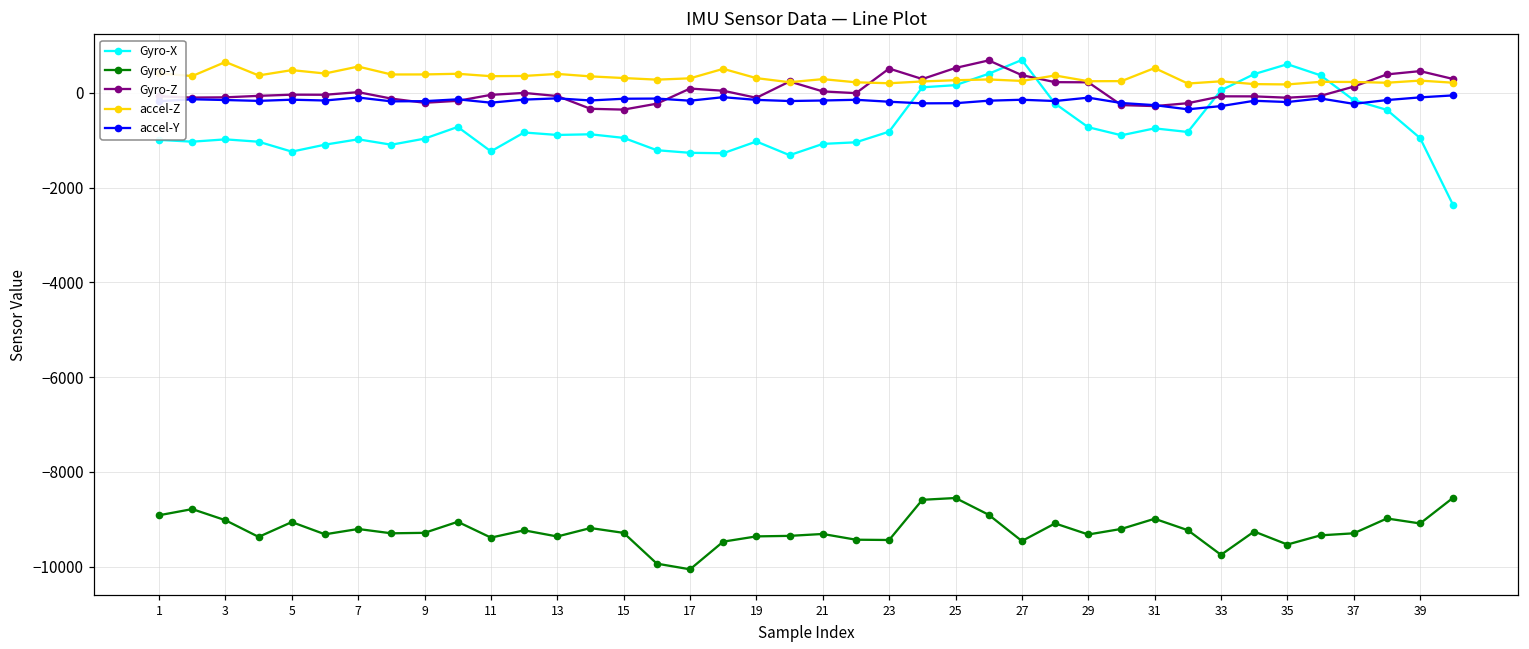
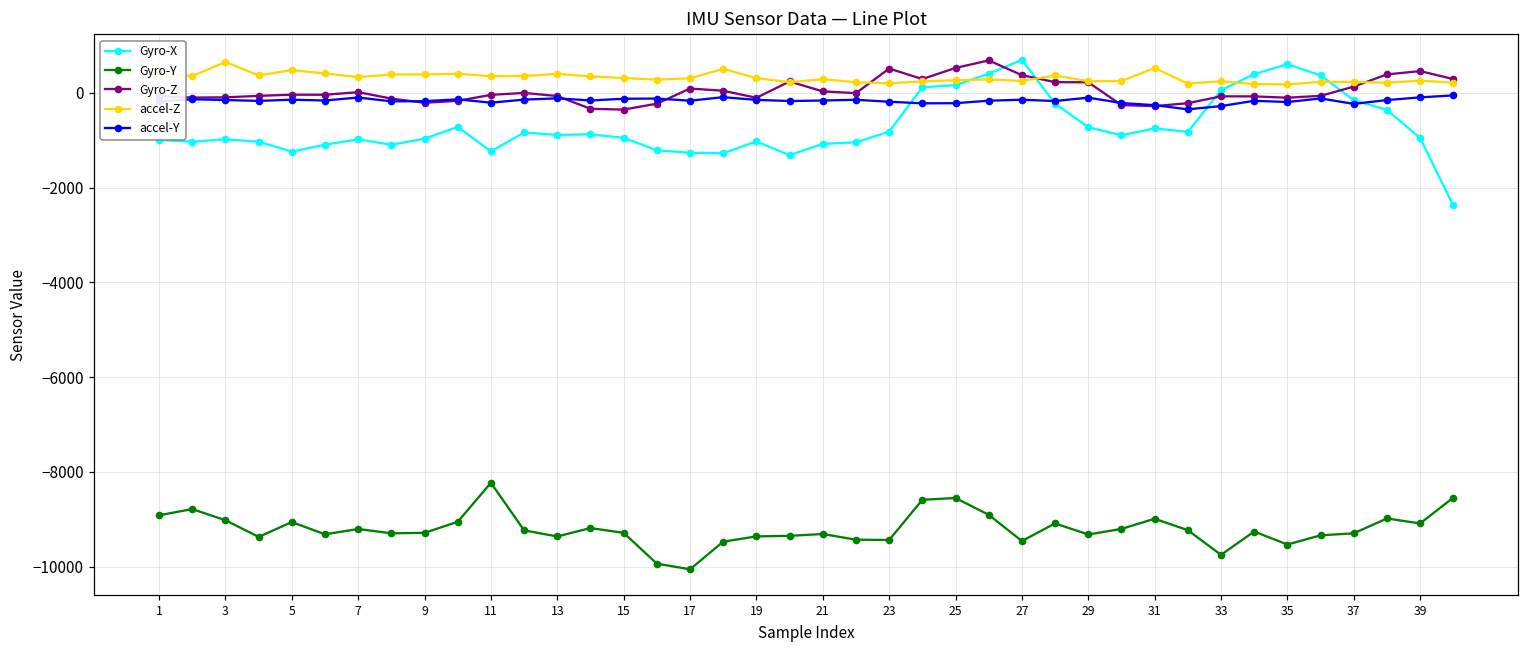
  {
    "Gyro-X": {
      "1": -1000,
      "3": -1000,
      "5": -1200,
      "7": -1000,
      "9": -1000,
      "11": -1200,
      "13": -900,
      "15": -1000,
      "17": -1300,
      "19": -1000,
      "21": -1100,
      "23": -800,
      "25": 200,
      "27": 700,
      "29": -700,
      "31": -800,
      "33": 100,
      "35": 600,
      "37": -200,
      "39": -1000
    },
    "Gyro-Y": {
      "1": -8900,
      "3": -9000,
      "5": -9100,
      "7": -9200,
      "9": -9300,
-     "11": -9400,
+     "11": -8200,
      "13": -9400,
      "15": -9300,
      "17": -10100,
      "19": -9400,
      "21": -9300,
      "23": -9400,
      "25": -8600,
      "27": -9500,
      "29": -9300,
      "31": -9000,
      "33": -9800,
      "35": -9500,
      "37": -9300,
      "39": -9100
    },
    "Gyro-Z": {
      "5": 0,
      "7": 0,
      "11": 0,
      "15": -400,
      "17": 100,
      "21": 0,
      "23": 500,
      "25": 500,
      "27": 400,
      "33": -100,
      "35": -100,
      "37": 100,
      "39": 500
    },
    "accel-Z": {
      "3": 700,
      "5": 500,
-     "7": 600,
+     "7": 300,
      "9": 400,
      "11": 400,
      "13": 400,
      "15": 300,
      "17": 300,
      "19": 300,
      "21": 300,
      "23": 200,
      "25": 300,
      "27": 300,
      "31": 500,
      "33": 200,
      "35": 200,
      "37": 200,
      "39": 300
    },
    "accel-Y": {
      "5": -100,
      "7": -100,
      "11": -200,
      "15": -100,
      "17": -200,
      "21": -200,
      "23": -200,
      "25": -200,
      "27": -100,
      "29": -100,
      "33": -300,
      "35": -200,
      "37": -200,
      "39": -100
    }
  }
